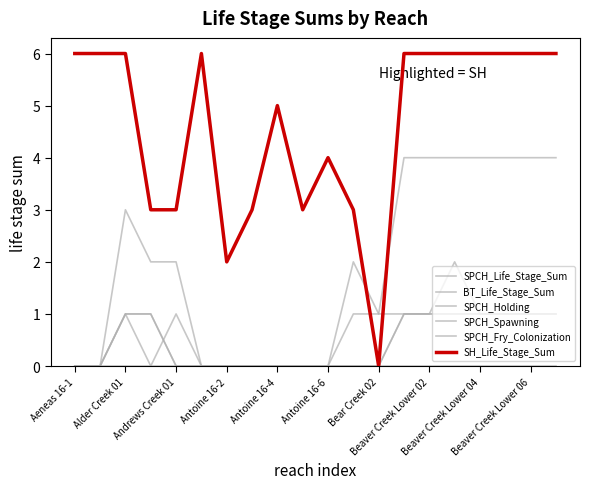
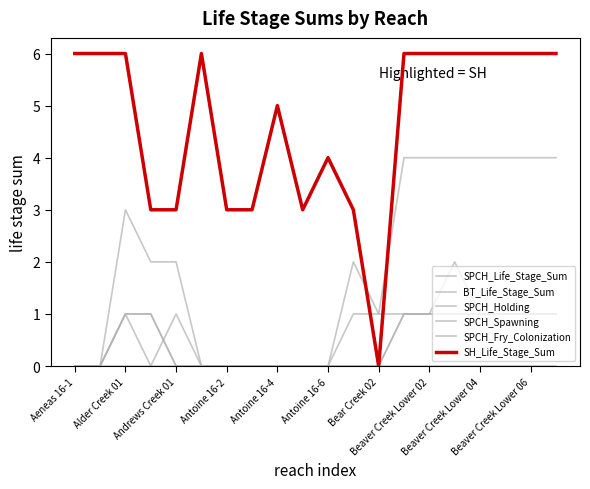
  {
    "SH_Life_Stage_Sum": {
      "Aeneas 16-1": 6,
      "Alder Creek 01": 6,
      "Andrews Creek 01": 3,
-     "Antoine 16-2": 2,
+     "Antoine 16-2": 3,
      "Antoine 16-4": 5,
      "Antoine 16-6": 4,
      "Beaver Creek Lower 02": 6,
      "Beaver Creek Lower 04": 6,
      "Beaver Creek Lower 06": 6
    }
  }
